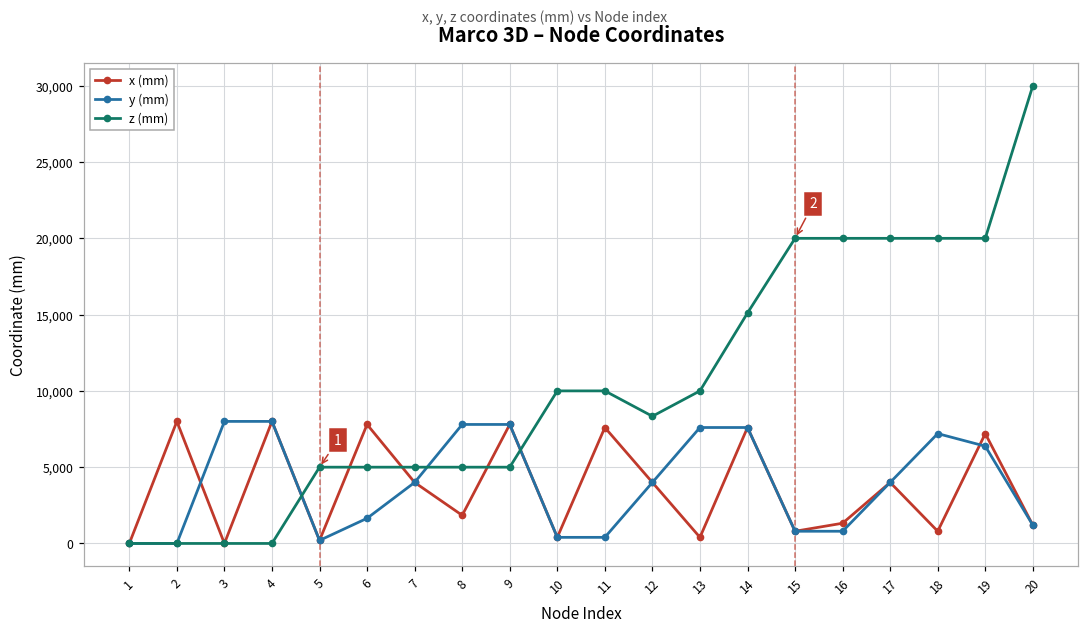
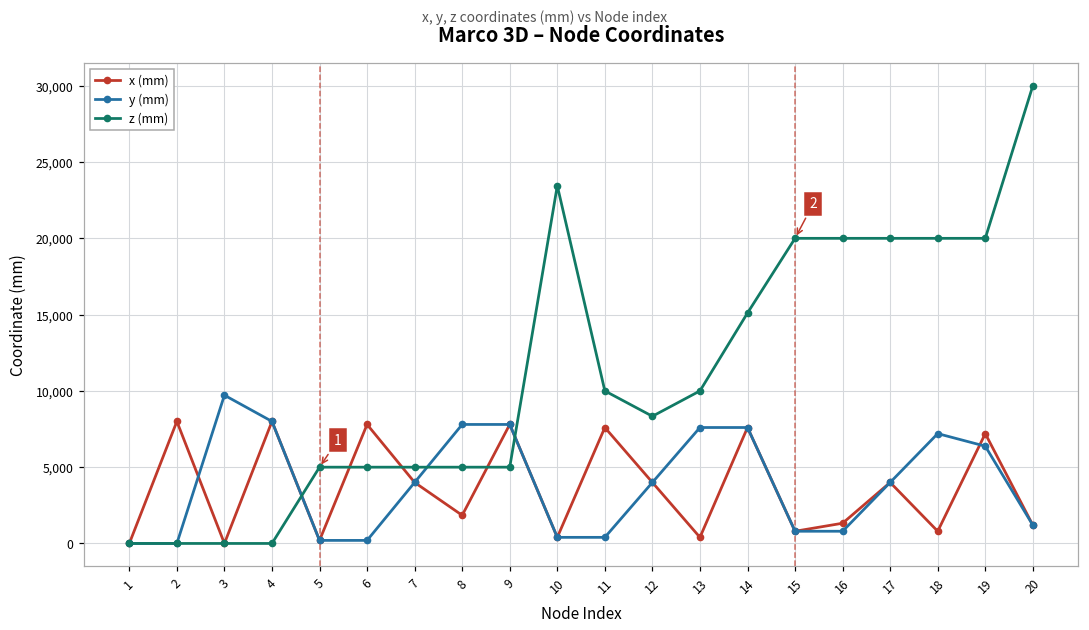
  {
    "x (mm)": {
      "2": "8,000",
      "6": "7,800",
      "8": "1,800",
      "11": "7,600",
      "13": "400",
      "16": "1,300",
      "18": "800",
      "19": "7,200"
    },
    "y (mm)": {
-     "3": "8,000",
-     "6": "1,600",
+     "3": "9,700",
+     "6": "200",
      "8": "7,800",
      "11": "400",
      "13": "7,600",
      "16": "800",
      "18": "7,200",
      "19": "6,400"
    },
    "z (mm)": {
      "4": "0",
      "5": "5,000",
      "6": "5,000",
      "7": "5,000",
      "8": "5,000",
      "9": "5,000",
-     "10": "10,000",
+     "10": "23,400",
      "11": "10,000",
      "12": "8,300",
      "13": "10,000",
      "14": "15,100",
      "15": "20,000",
      "16": "20,000",
      "17": "20,000",
      "18": "20,000",
      "19": "20,000",
      "20": "30,000"
    }
  }
